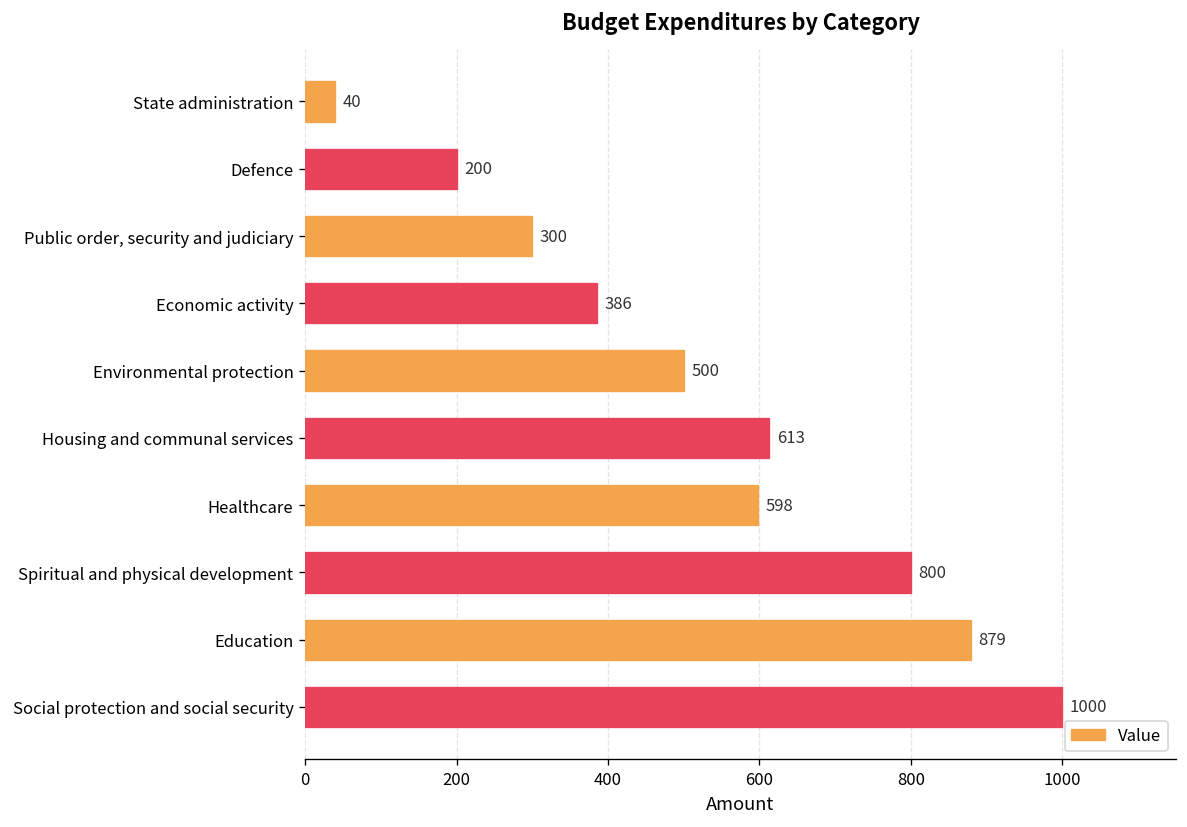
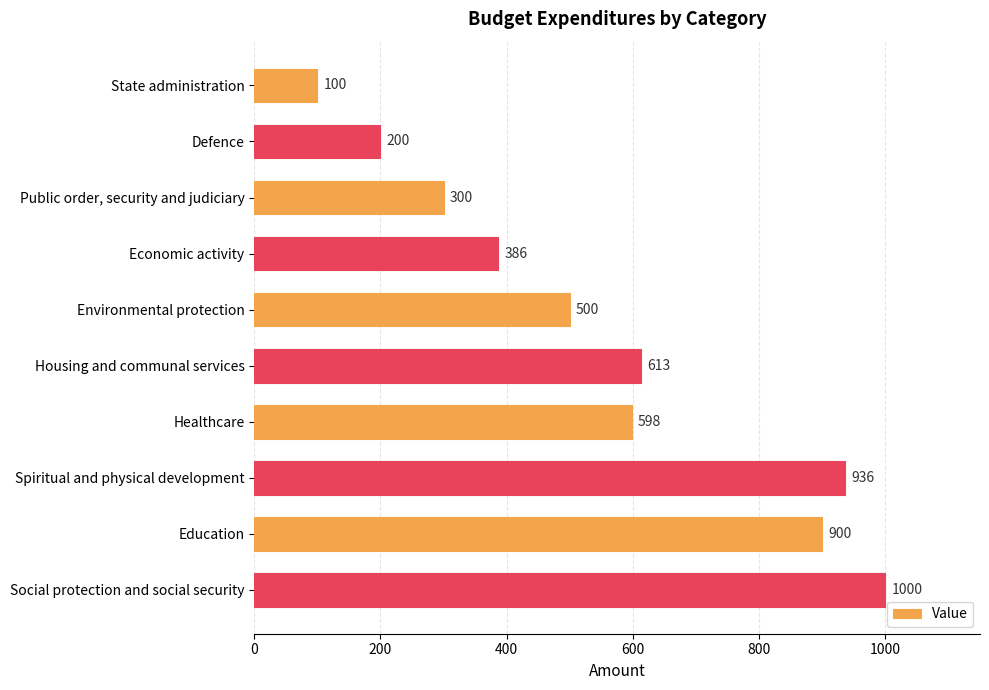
  {
-   "State administration": 40,
+   "State administration": 100,
    "Defence": 200,
    "Public order, security and judiciary": 300,
    "Economic activity": 386,
    "Environmental protection": 500,
    "Housing and communal services": 613,
    "Healthcare": 598,
-   "Spiritual and physical development": 800,
-   "Education": 879,
+   "Spiritual and physical development": 936,
+   "Education": 900,
    "Social protection and social security": 1000
  }
